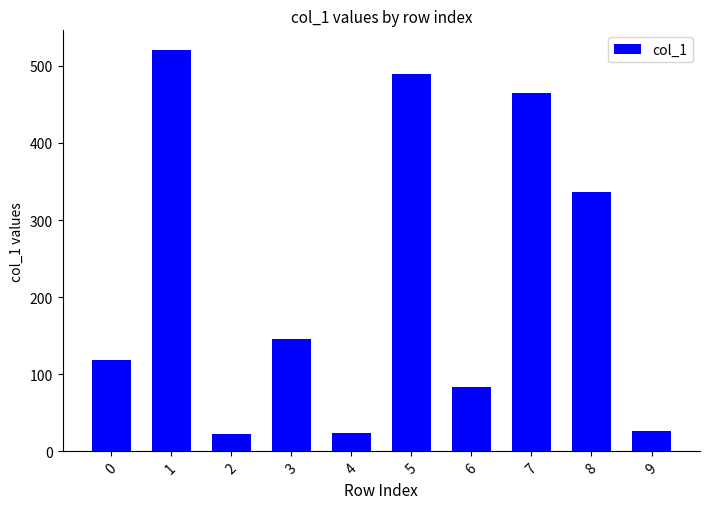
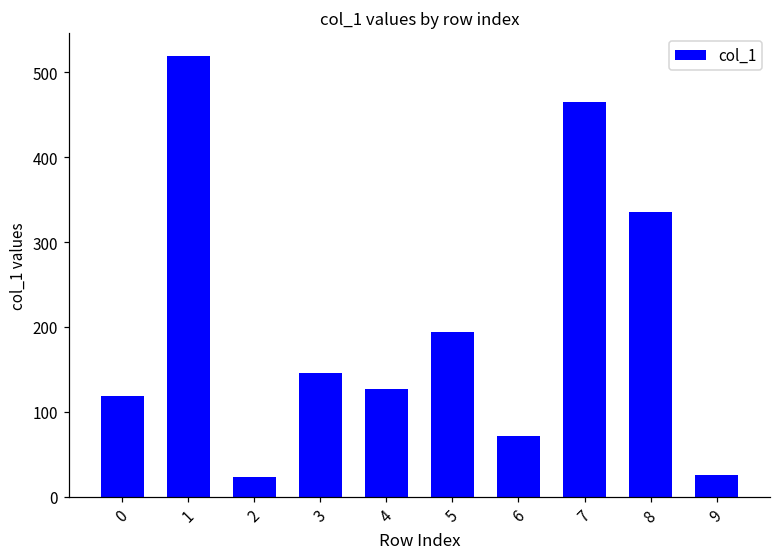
  {
    "0": 120,
    "1": 520,
    "2": 20,
    "3": 150,
-   "4": 20,
-   "5": 490,
-   "6": 80,
+   "4": 130,
+   "5": 190,
+   "6": 70,
    "7": 470,
    "8": 340,
    "9": 30
  }
